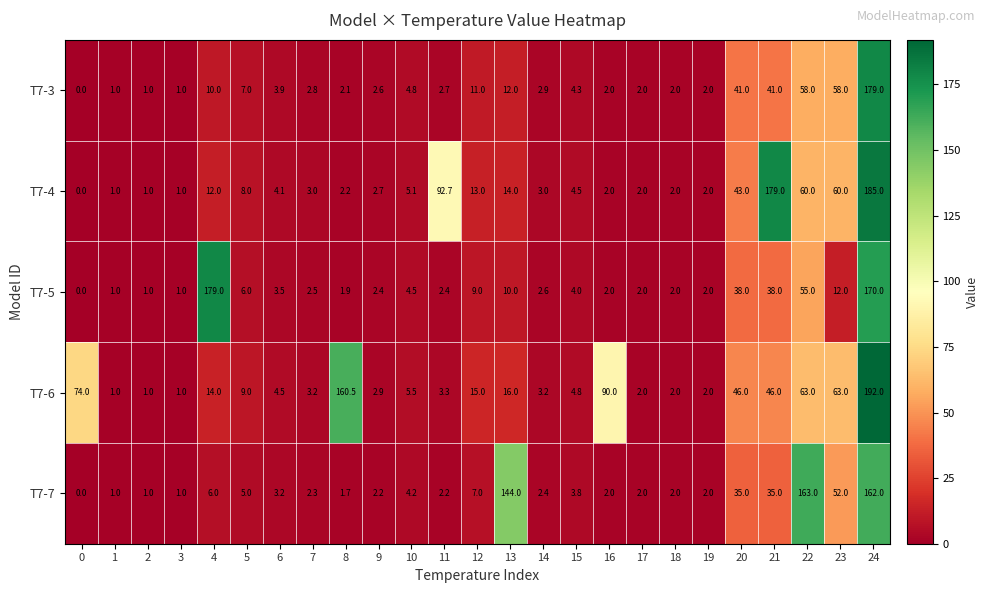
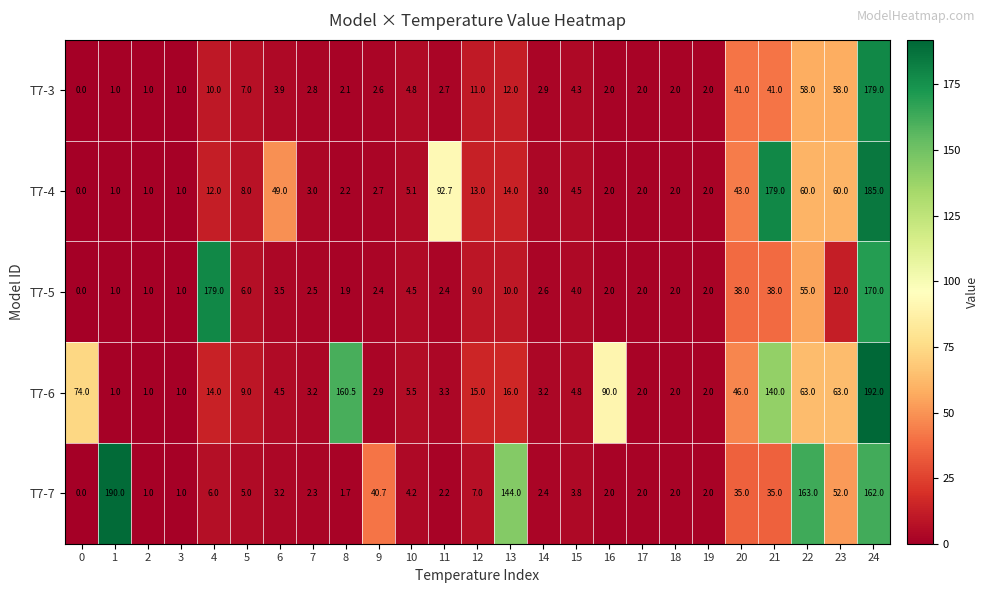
  {
    "T7-3": {
      "0": 0.0,
      "1": 1.0,
      "2": 1.0,
      "3": 1.0,
      "4": 10.0,
      "5": 7.0,
      "6": 3.9,
      "7": 2.8,
      "8": 2.1,
      "9": 2.6,
      "10": 4.8,
      "11": 2.7,
      "12": 11.0,
      "13": 12.0,
      "14": 2.9,
      "15": 4.3,
      "16": 2.0,
      "17": 2.0,
      "18": 2.0,
      "19": 2.0,
      "20": 41.0,
      "21": 41.0,
      "22": 58.0,
      "23": 58.0,
      "24": 179.0
    },
    "T7-4": {
      "0": 0.0,
      "1": 1.0,
      "2": 1.0,
      "3": 1.0,
      "4": 12.0,
      "5": 8.0,
-     "6": 4.1,
+     "6": 49.0,
      "7": 3.0,
      "8": 2.2,
      "9": 2.7,
      "10": 5.1,
      "11": 92.7,
      "12": 13.0,
      "13": 14.0,
      "14": 3.0,
      "15": 4.5,
      "16": 2.0,
      "17": 2.0,
      "18": 2.0,
      "19": 2.0,
      "20": 43.0,
      "21": 179.0,
      "22": 60.0,
      "23": 60.0,
      "24": 185.0
    },
    "T7-5": {
      "0": 0.0,
      "1": 1.0,
      "2": 1.0,
      "3": 1.0,
      "4": 179.0,
      "5": 6.0,
      "6": 3.5,
      "7": 2.5,
      "8": 1.9,
      "9": 2.4,
      "10": 4.5,
      "11": 2.4,
      "12": 9.0,
      "13": 10.0,
      "14": 2.6,
      "15": 4.0,
      "16": 2.0,
      "17": 2.0,
      "18": 2.0,
      "19": 2.0,
      "20": 38.0,
      "21": 38.0,
      "22": 55.0,
      "23": 12.0,
      "24": 170.0
    },
    "T7-6": {
      "0": 74.0,
      "1": 1.0,
      "2": 1.0,
      "3": 1.0,
      "4": 14.0,
      "5": 9.0,
      "6": 4.5,
      "7": 3.2,
      "8": 160.5,
      "9": 2.9,
      "10": 5.5,
      "11": 3.3,
      "12": 15.0,
      "13": 16.0,
      "14": 3.2,
      "15": 4.8,
      "16": 90.0,
      "17": 2.0,
      "18": 2.0,
      "19": 2.0,
      "20": 46.0,
-     "21": 46.0,
+     "21": 140.0,
      "22": 63.0,
      "23": 63.0,
      "24": 192.0
    },
    "T7-7": {
      "0": 0.0,
-     "1": 1.0,
+     "1": 190.0,
      "2": 1.0,
      "3": 1.0,
      "4": 6.0,
      "5": 5.0,
      "6": 3.2,
      "7": 2.3,
      "8": 1.7,
-     "9": 2.2,
+     "9": 40.7,
      "10": 4.2,
      "11": 2.2,
      "12": 7.0,
      "13": 144.0,
      "14": 2.4,
      "15": 3.8,
      "16": 2.0,
      "17": 2.0,
      "18": 2.0,
      "19": 2.0,
      "20": 35.0,
      "21": 35.0,
      "22": 163.0,
      "23": 52.0,
      "24": 162.0
    }
  }
